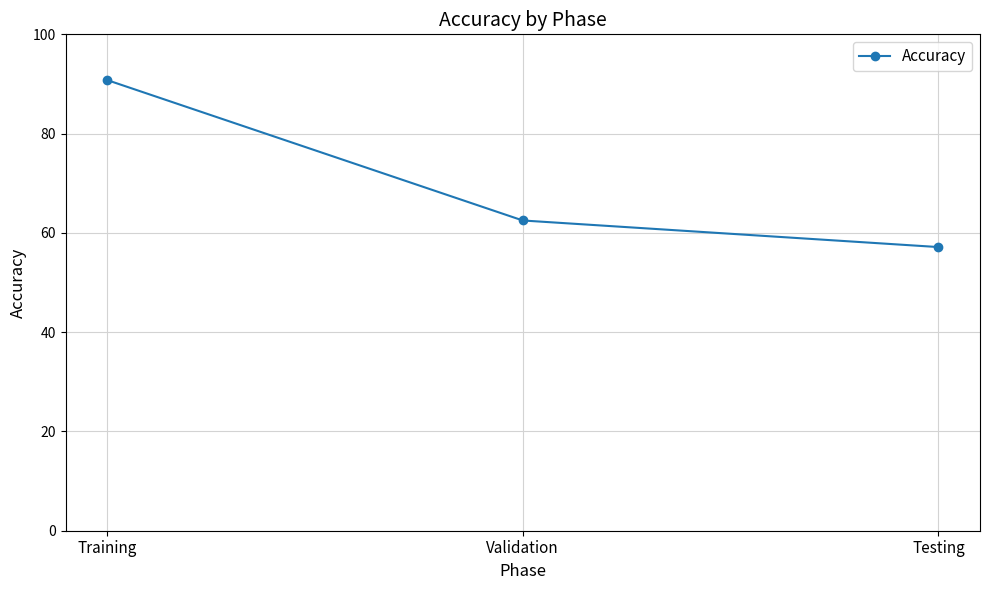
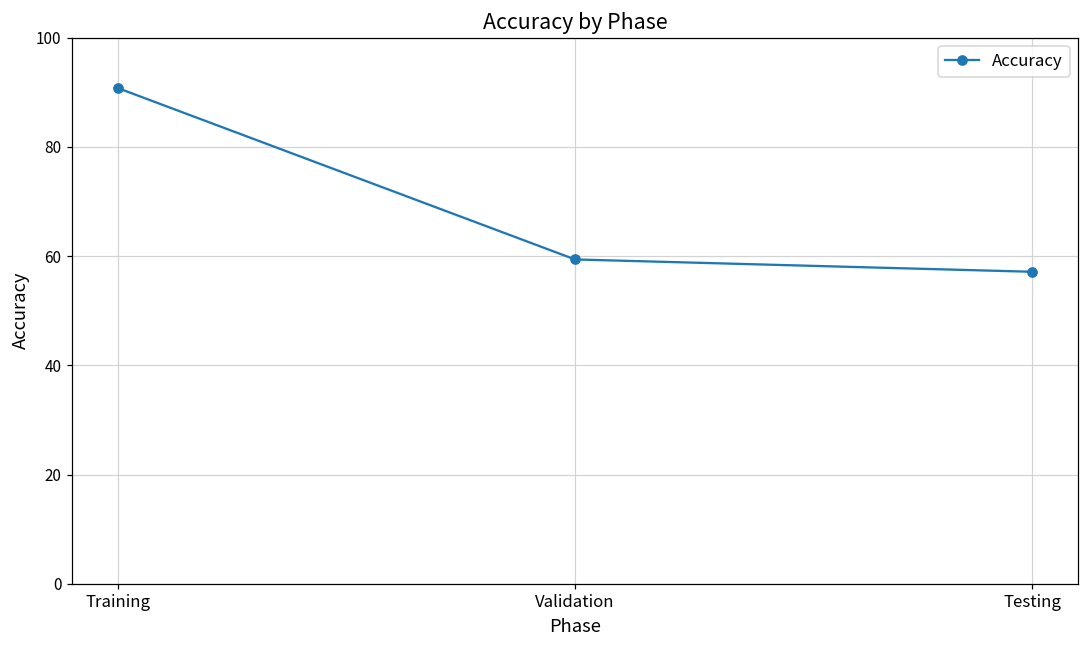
  {
    "Training": 91,
-   "Validation": 63,
+   "Validation": 59,
    "Testing": 57
  }
